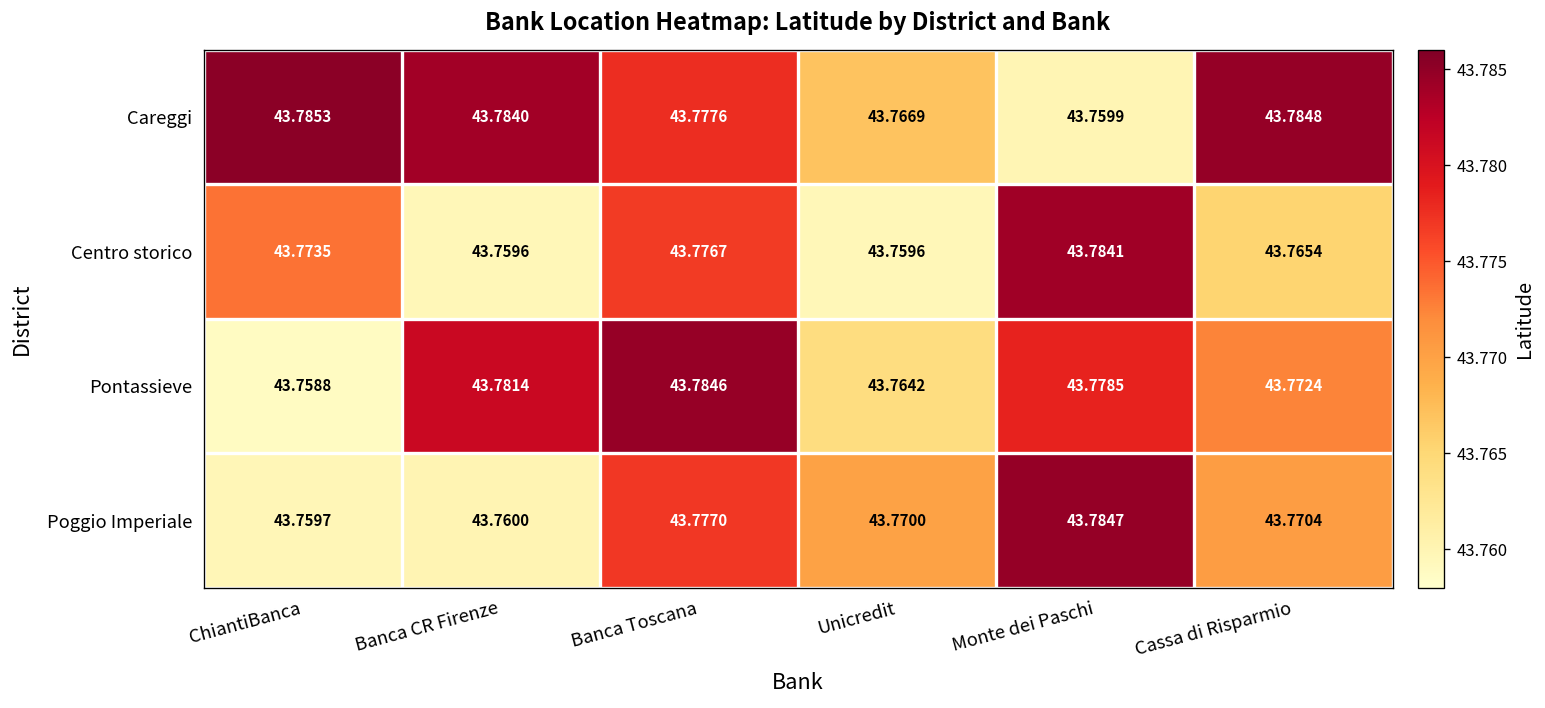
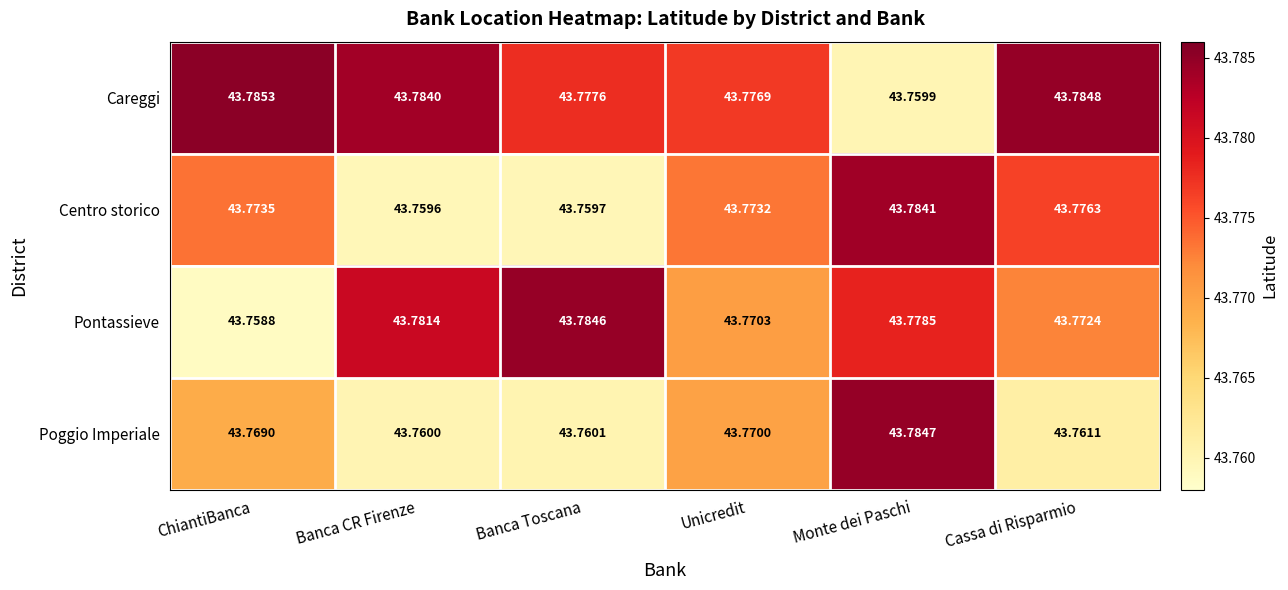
  {
    "Careggi": {
      "ChiantiBanca": 43.7853,
      "Banca CR Firenze": 43.7840,
      "Banca Toscana": 43.7776,
-     "Unicredit": 43.7669,
+     "Unicredit": 43.7769,
      "Monte dei Paschi": 43.7599,
      "Cassa di Risparmio": 43.7848
    },
    "Centro storico": {
      "ChiantiBanca": 43.7735,
      "Banca CR Firenze": 43.7596,
-     "Banca Toscana": 43.7767,
-     "Unicredit": 43.7596,
+     "Banca Toscana": 43.7597,
+     "Unicredit": 43.7732,
      "Monte dei Paschi": 43.7841,
-     "Cassa di Risparmio": 43.7654
+     "Cassa di Risparmio": 43.7763
    },
    "Pontassieve": {
      "ChiantiBanca": 43.7588,
      "Banca CR Firenze": 43.7814,
      "Banca Toscana": 43.7846,
-     "Unicredit": 43.7642,
+     "Unicredit": 43.7703,
      "Monte dei Paschi": 43.7785,
      "Cassa di Risparmio": 43.7724
    },
    "Poggio Imperiale": {
-     "ChiantiBanca": 43.7597,
+     "ChiantiBanca": 43.7690,
      "Banca CR Firenze": 43.7600,
-     "Banca Toscana": 43.7770,
+     "Banca Toscana": 43.7601,
      "Unicredit": 43.7700,
      "Monte dei Paschi": 43.7847,
-     "Cassa di Risparmio": 43.7704
+     "Cassa di Risparmio": 43.7611
    }
  }
